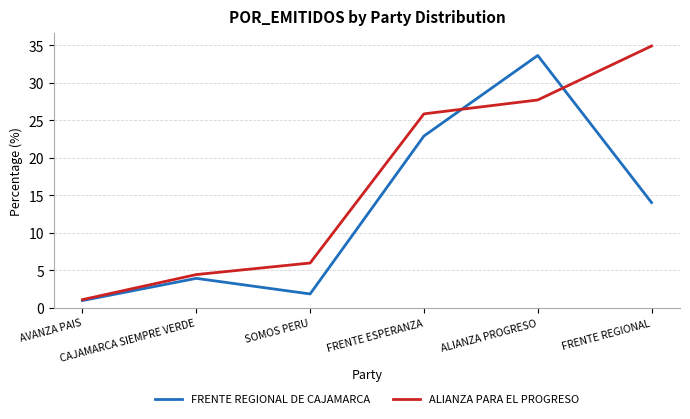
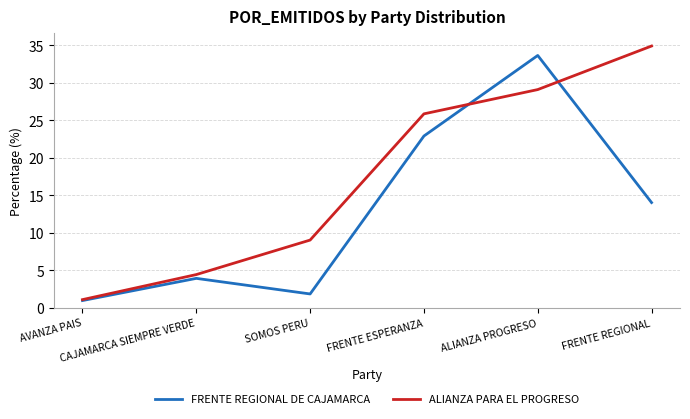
  {
    "FRENTE REGIONAL DE CAJAMARCA": {
      "CAJAMARCA SIEMPRE VERDE": 4,
      "SOMOS PERU": 2,
      "FRENTE ESPERANZA": 23,
      "ALIANZA PROGRESO": 34,
      "FRENTE REGIONAL": 14
    },
    "ALIANZA PARA EL PROGRESO": {
      "CAJAMARCA SIEMPRE VERDE": 4,
-     "SOMOS PERU": 6,
+     "SOMOS PERU": 9,
      "FRENTE ESPERANZA": 26,
-     "ALIANZA PROGRESO": 28,
+     "ALIANZA PROGRESO": 29,
      "FRENTE REGIONAL": 35
    }
  }
